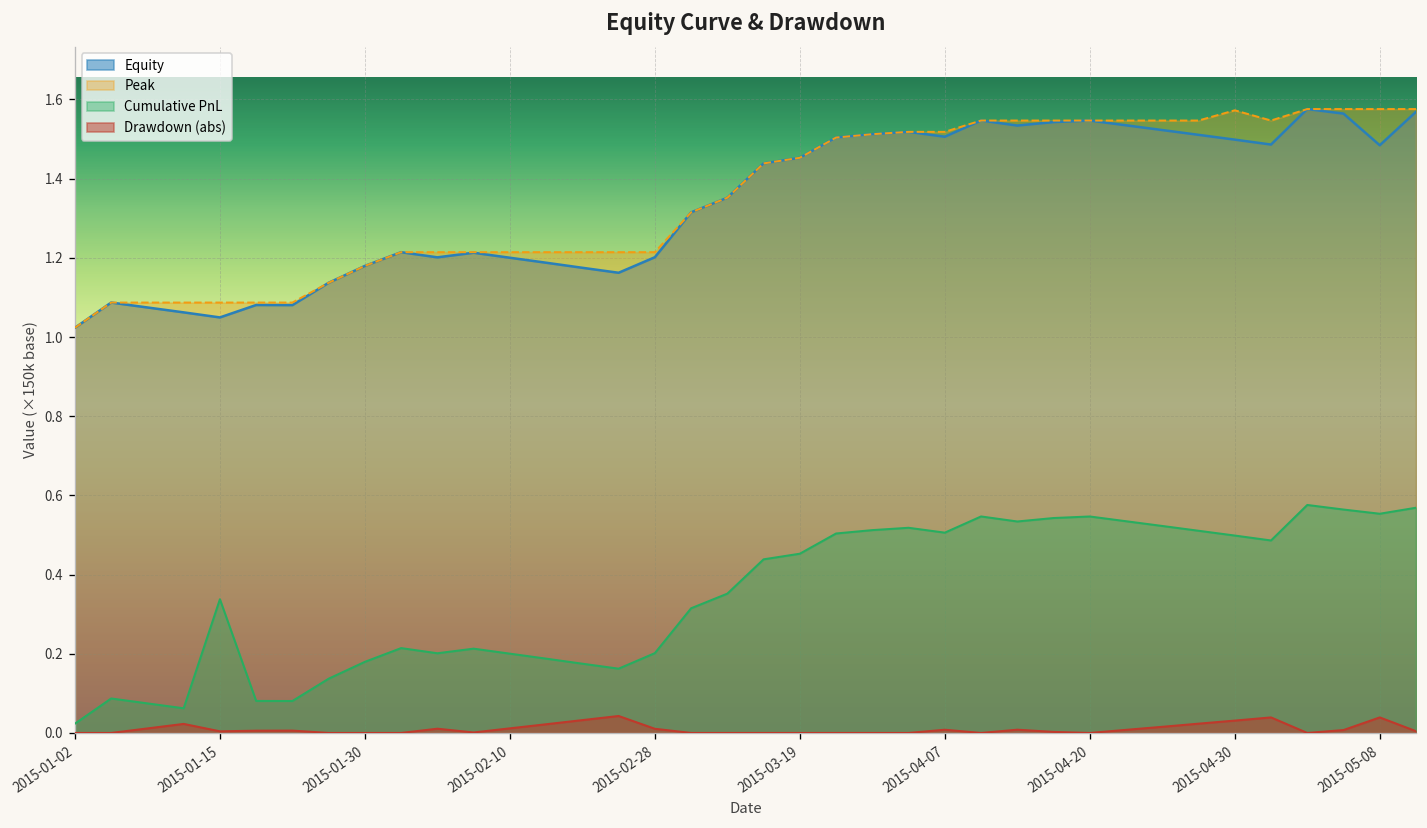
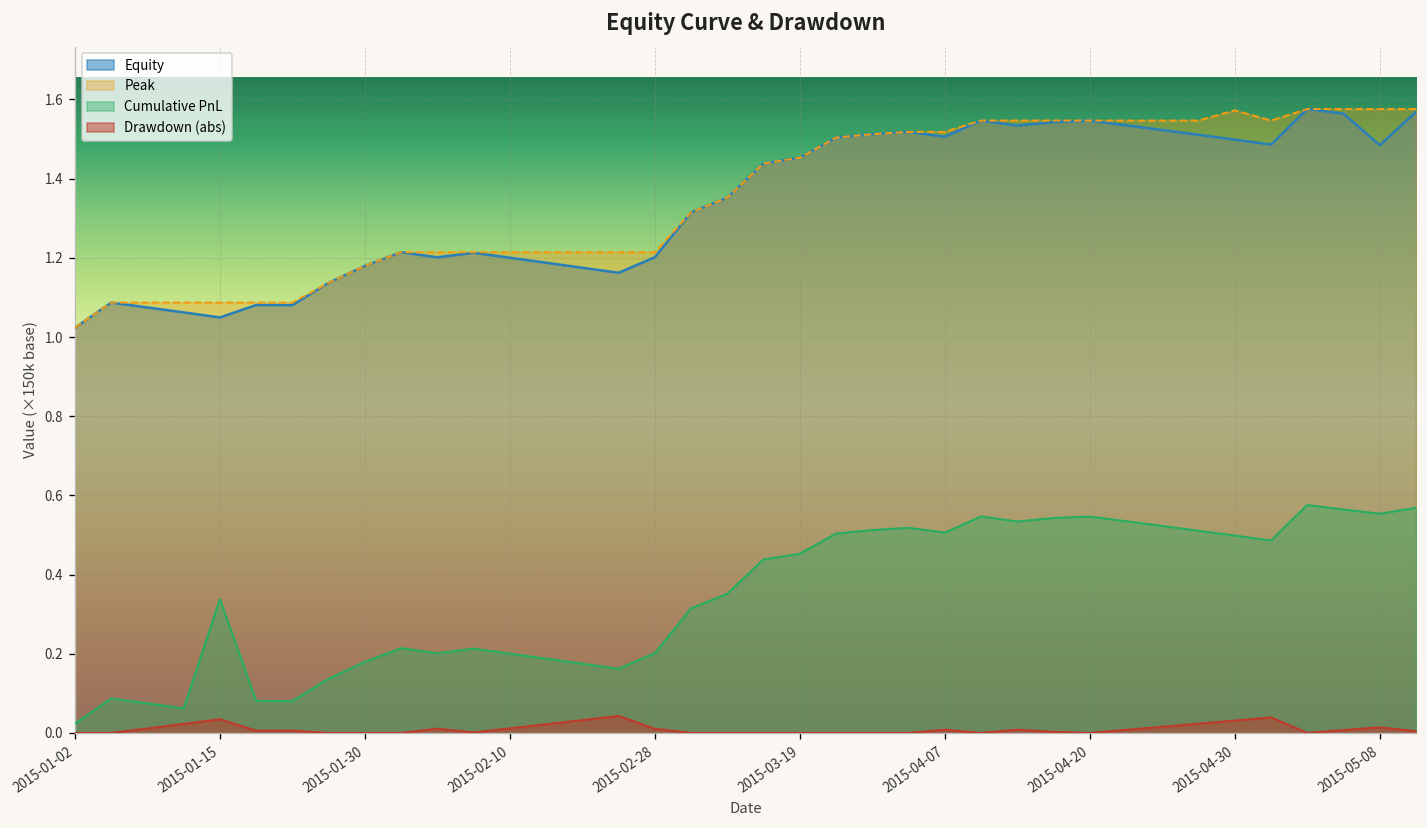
  {
    "Equity": {
      "2015-01-15": 1.05,
      "2015-02-10": 1.20,
      "2015-02-28": 1.20,
      "2015-04-07": 1.51,
      "2015-04-30": 1.50,
      "2015-05-08": 1.48
    },
    "Peak": {
      "2015-01-15": 1.09,
      "2015-02-10": 1.21,
      "2015-02-28": 1.21,
      "2015-04-07": 1.52,
      "2015-04-30": 1.57,
      "2015-05-08": 1.58
    },
    "Cumulative PnL": {
      "2015-01-02": 0.02,
      "2015-01-15": 0.34,
      "2015-01-30": 0.18,
      "2015-02-10": 0.20,
      "2015-02-28": 0.20,
      "2015-03-19": 0.45,
      "2015-04-07": 0.51,
      "2015-04-20": 0.55,
      "2015-04-30": 0.50,
      "2015-05-08": 0.55
    },
    "Drawdown (abs)": {
      "2015-01-02": 0.00,
-     "2015-01-15": 0.00,
+     "2015-01-15": 0.03,
      "2015-01-30": 0.00,
      "2015-02-10": 0.01,
      "2015-02-28": 0.01,
      "2015-03-19": 0.00,
      "2015-04-07": 0.01,
      "2015-04-20": 0.00,
      "2015-04-30": 0.03,
-     "2015-05-08": 0.04
+     "2015-05-08": 0.01
    }
  }
